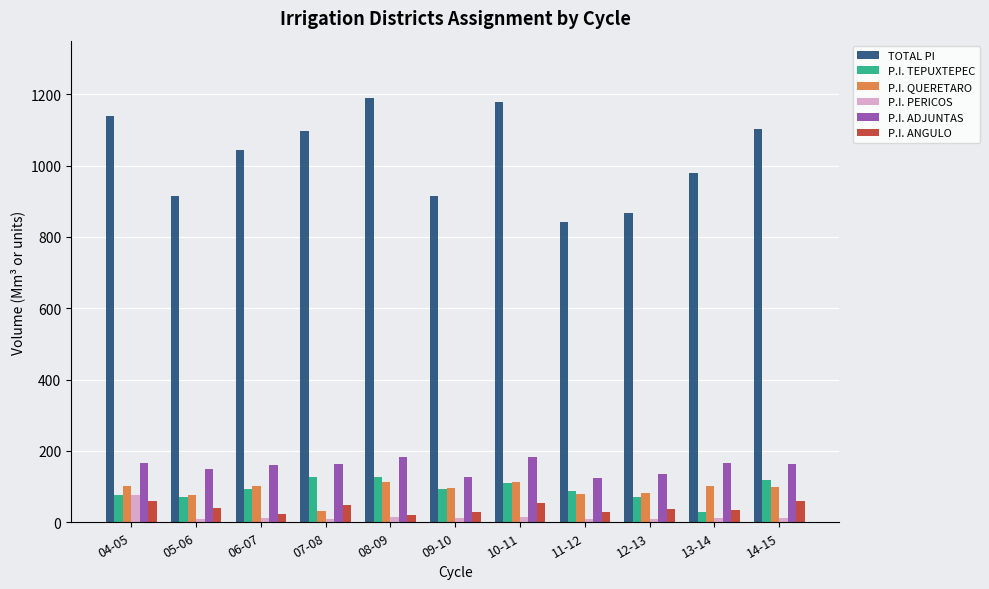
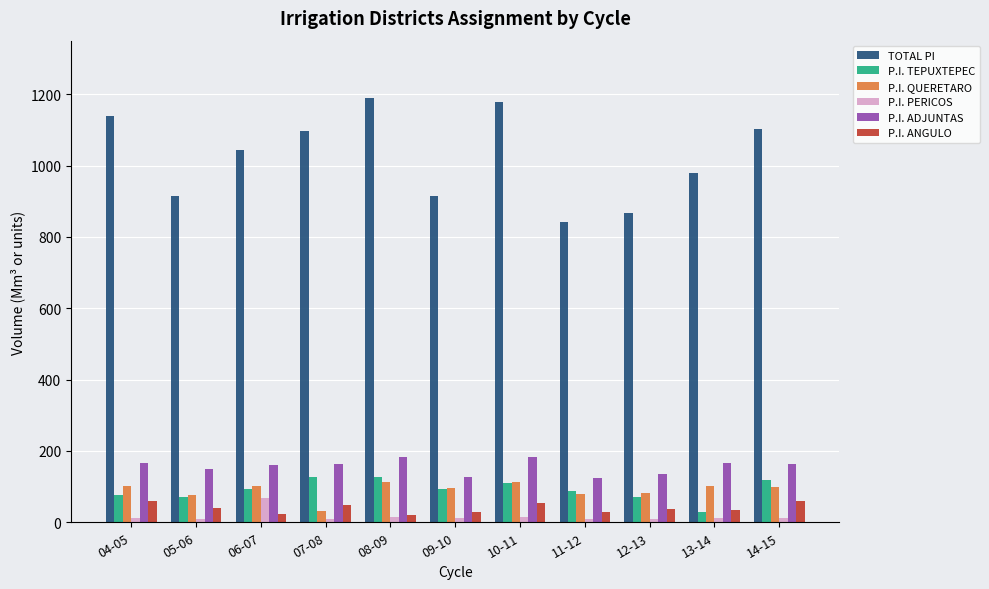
  {
    "TOTAL PI": {
      "04-05": 1140,
      "05-06": 920,
      "06-07": 1040,
      "07-08": 1100,
      "08-09": 1190,
      "09-10": 910,
      "10-11": 1180,
      "11-12": 840,
      "12-13": 870,
      "13-14": 980,
      "14-15": 1100
    },
    "P.I. TEPUXTEPEC": {
      "04-05": 80,
      "05-06": 70,
      "06-07": 90,
      "07-08": 130,
      "08-09": 130,
      "09-10": 90,
      "10-11": 110,
      "11-12": 90,
      "12-13": 70,
      "13-14": 30,
      "14-15": 120
    },
    "P.I. QUERETARO": {
      "04-05": 100,
      "05-06": 80,
      "06-07": 100,
      "07-08": 30,
      "08-09": 110,
      "09-10": 100,
      "10-11": 110,
      "11-12": 80,
      "12-13": 80,
      "13-14": 100,
      "14-15": 100
    },
    "P.I. PERICOS": {
-     "04-05": 80,
+     "04-05": 10,
      "05-06": 10,
-     "06-07": 10,
+     "06-07": 70,
      "07-08": 10,
      "08-09": 10,
      "09-10": 10,
      "10-11": 10,
      "11-12": 10,
      "12-13": 10,
      "13-14": 10,
      "14-15": 10
    },
    "P.I. ADJUNTAS": {
      "04-05": 170,
      "05-06": 150,
      "06-07": 160,
      "07-08": 160,
      "08-09": 180,
      "09-10": 130,
      "10-11": 180,
      "11-12": 120,
      "12-13": 140,
      "13-14": 170,
      "14-15": 160
    },
    "P.I. ANGULO": {
      "04-05": 60,
      "05-06": 40,
      "06-07": 20,
      "07-08": 50,
      "08-09": 20,
      "09-10": 30,
      "10-11": 60,
      "11-12": 30,
      "12-13": 40,
      "13-14": 40,
      "14-15": 60
    }
  }
